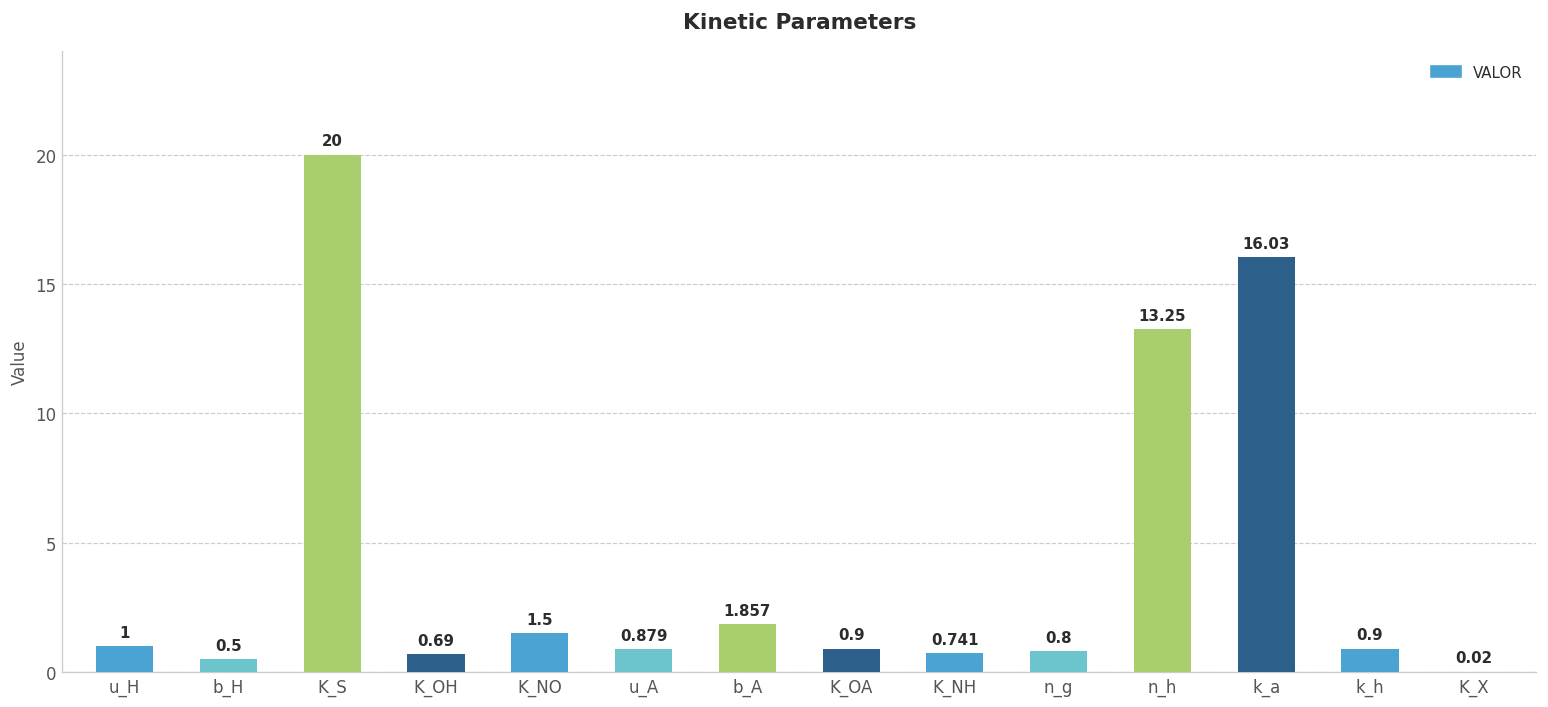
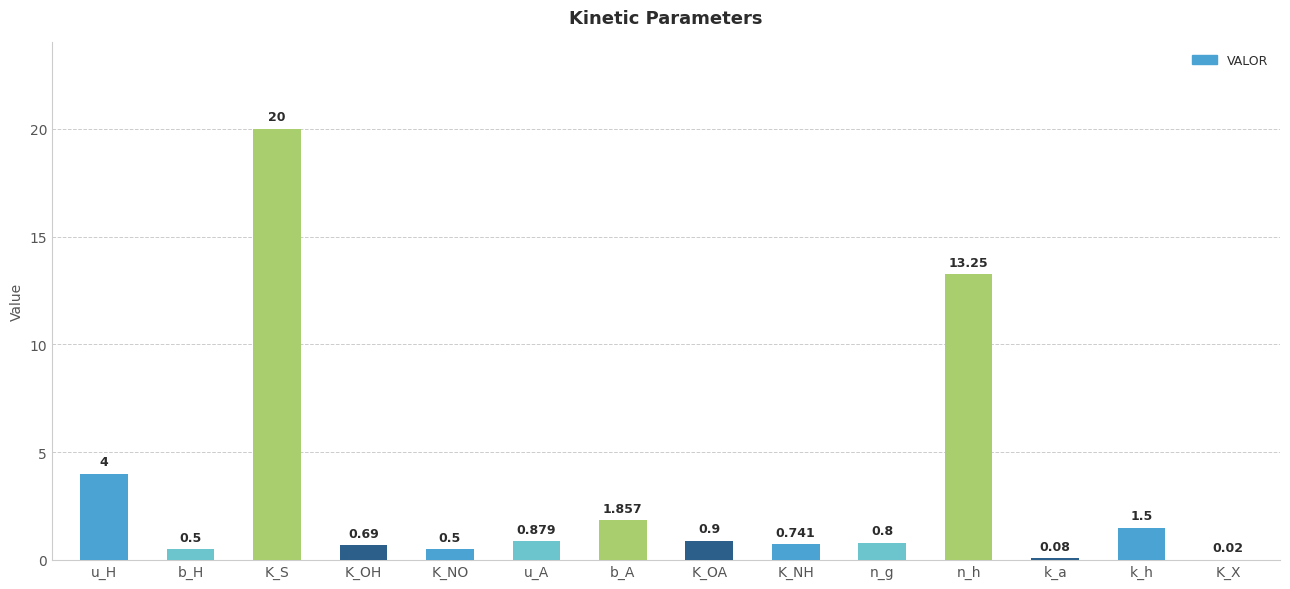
  {
-   "u_H": 1,
+   "u_H": 4,
    "b_H": 0.5,
    "K_S": 20,
    "K_OH": 0.69,
-   "K_NO": 1.5,
+   "K_NO": 0.5,
    "u_A": 0.879,
    "b_A": 1.857,
    "K_OA": 0.9,
    "K_NH": 0.741,
    "n_g": 0.8,
    "n_h": 13.25,
-   "k_a": 16.03,
-   "k_h": 0.9,
+   "k_a": 0.08,
+   "k_h": 1.5,
    "K_X": 0.02
  }
